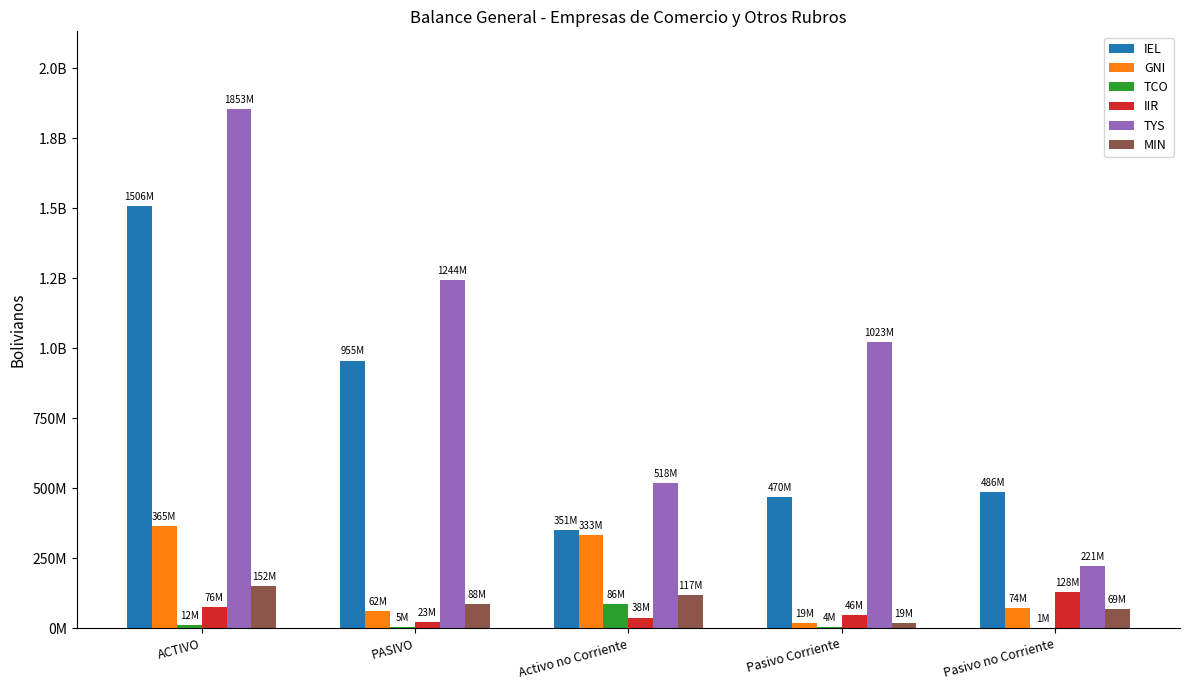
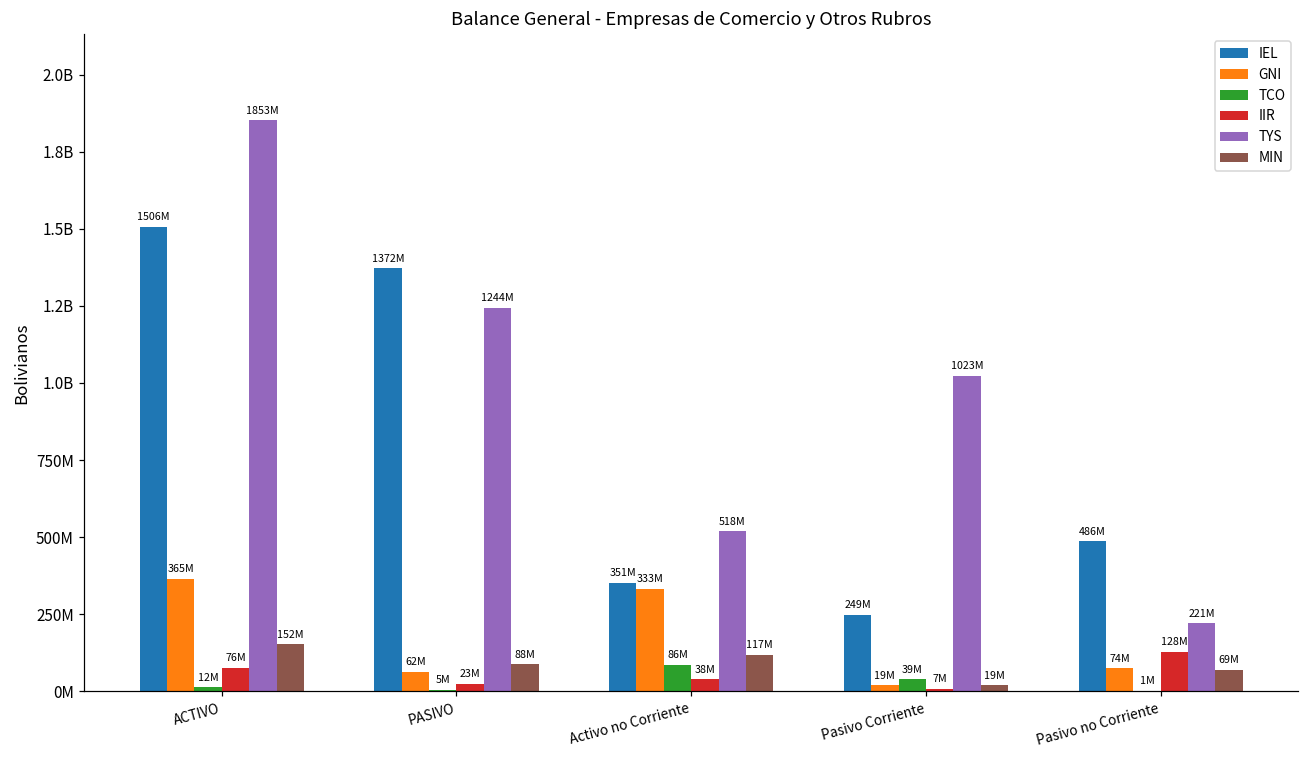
  {
    "IEL": {
      "ACTIVO": "1506M",
-     "PASIVO": "955M",
+     "PASIVO": "1372M",
      "Activo no Corriente": "351M",
-     "Pasivo Corriente": "470M",
+     "Pasivo Corriente": "249M",
      "Pasivo no Corriente": "486M"
    },
    "GNI": {
      "ACTIVO": "365M",
      "PASIVO": "62M",
      "Activo no Corriente": "333M",
      "Pasivo Corriente": "19M",
      "Pasivo no Corriente": "74M"
    },
    "TCO": {
      "ACTIVO": "12M",
      "PASIVO": "5M",
      "Activo no Corriente": "86M",
-     "Pasivo Corriente": "4M",
+     "Pasivo Corriente": "39M",
      "Pasivo no Corriente": "1M"
    },
    "IIR": {
      "ACTIVO": "76M",
      "PASIVO": "23M",
      "Activo no Corriente": "38M",
-     "Pasivo Corriente": "46M",
+     "Pasivo Corriente": "7M",
      "Pasivo no Corriente": "128M"
    },
    "TYS": {
      "ACTIVO": "1853M",
      "PASIVO": "1244M",
      "Activo no Corriente": "518M",
      "Pasivo Corriente": "1023M",
      "Pasivo no Corriente": "221M"
    },
    "MIN": {
      "ACTIVO": "152M",
      "PASIVO": "88M",
      "Activo no Corriente": "117M",
      "Pasivo Corriente": "19M",
      "Pasivo no Corriente": "69M"
    }
  }
